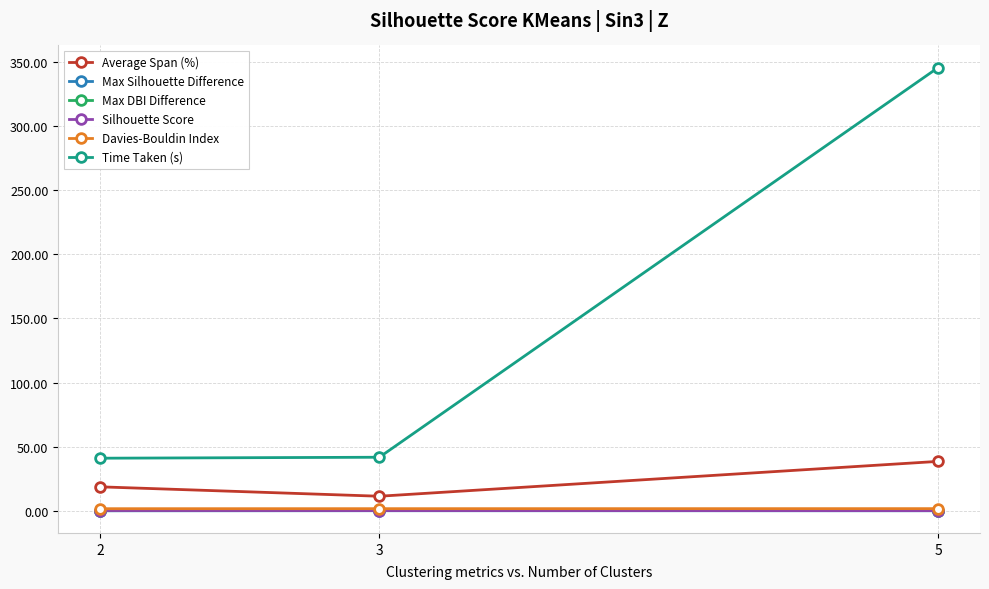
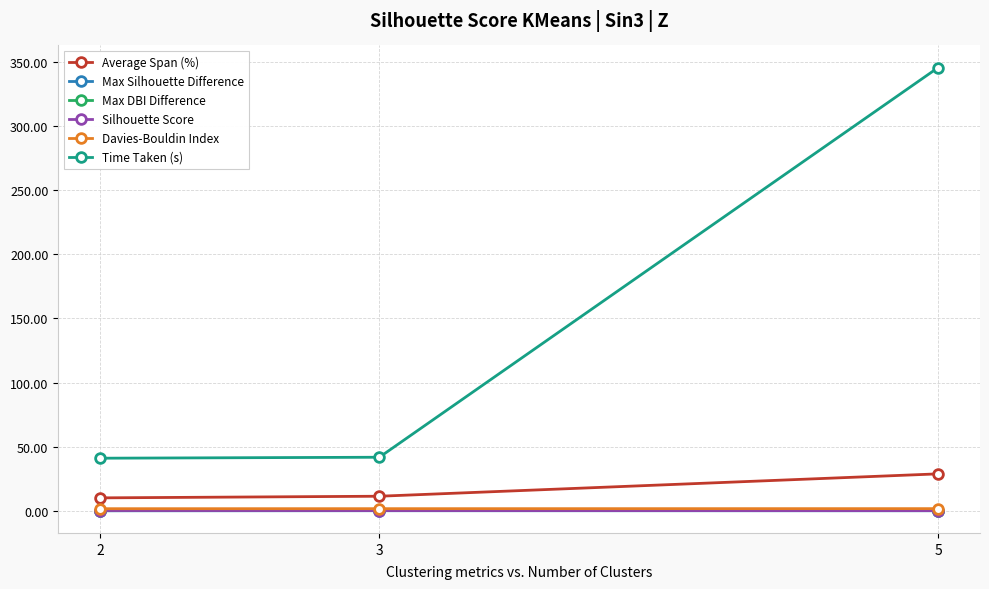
  {
    "Average Span (%)": {
-     "2": 19,
+     "2": 10,
      "3": 11,
-     "5": 39
+     "5": 29
    }
  }
